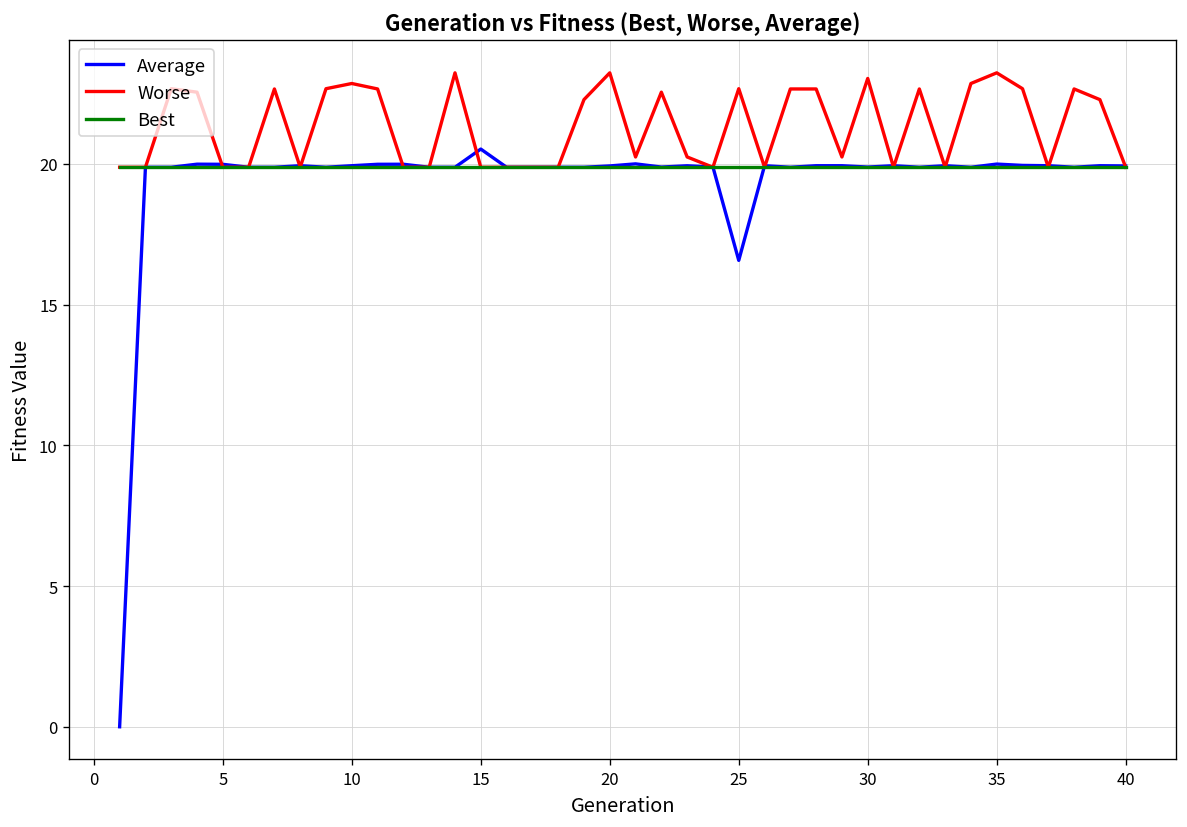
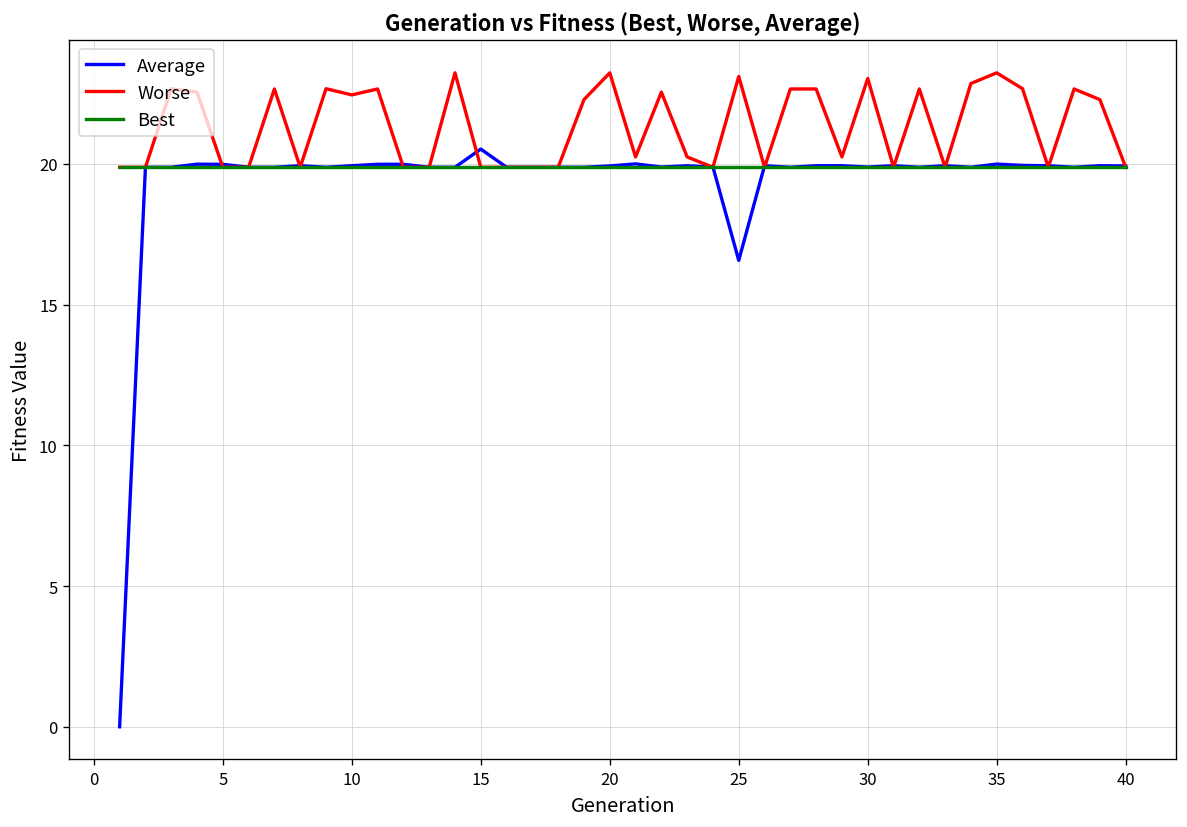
  {
    "Average": {
      "15": 20.5,
      "25": 16.6,
      "35": 20.0
    },
    "Worse": {
-     "10": 22.9,
+     "10": 22.5,
      "20": 23.2,
-     "25": 22.7,
+     "25": 23.1,
      "30": 23.0,
      "35": 23.2
    },
    "Best": {
      "25": 19.9,
      "35": 19.9
    }
  }
